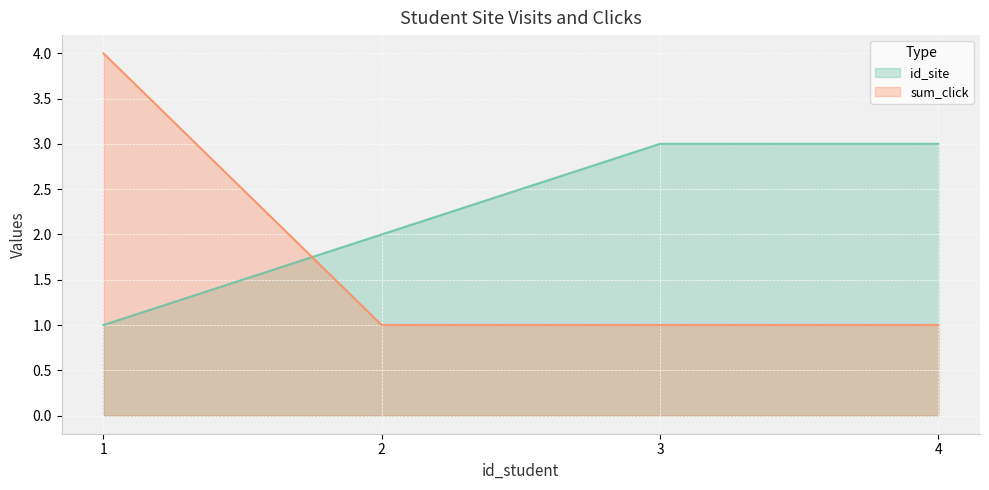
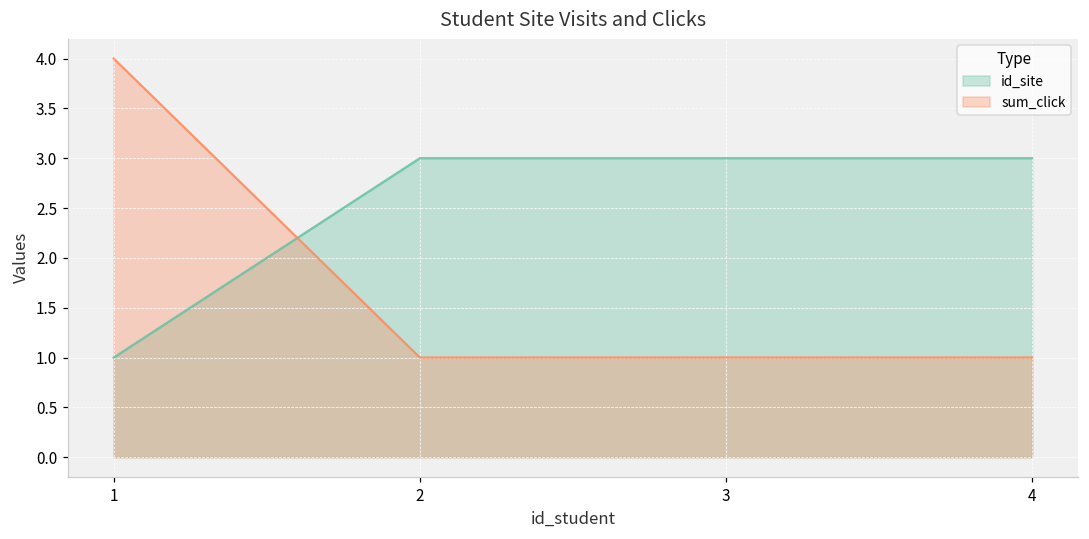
  {
    "id_site": {
      "1": 1,
-     "2": 2,
+     "2": 3,
      "3": 3,
      "4": 3
    },
    "sum_click": {
      "1": 4,
      "2": 1,
      "3": 1,
      "4": 1
    }
  }
